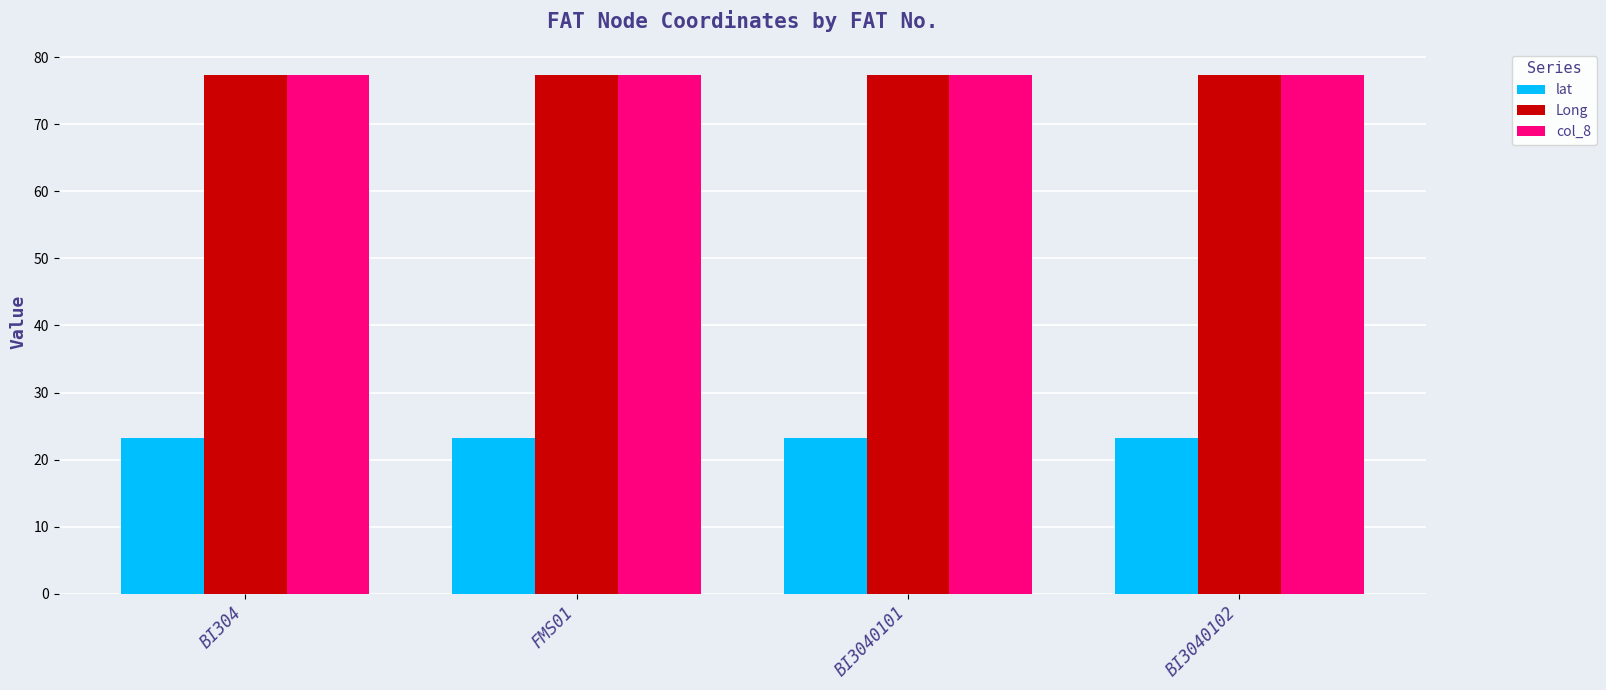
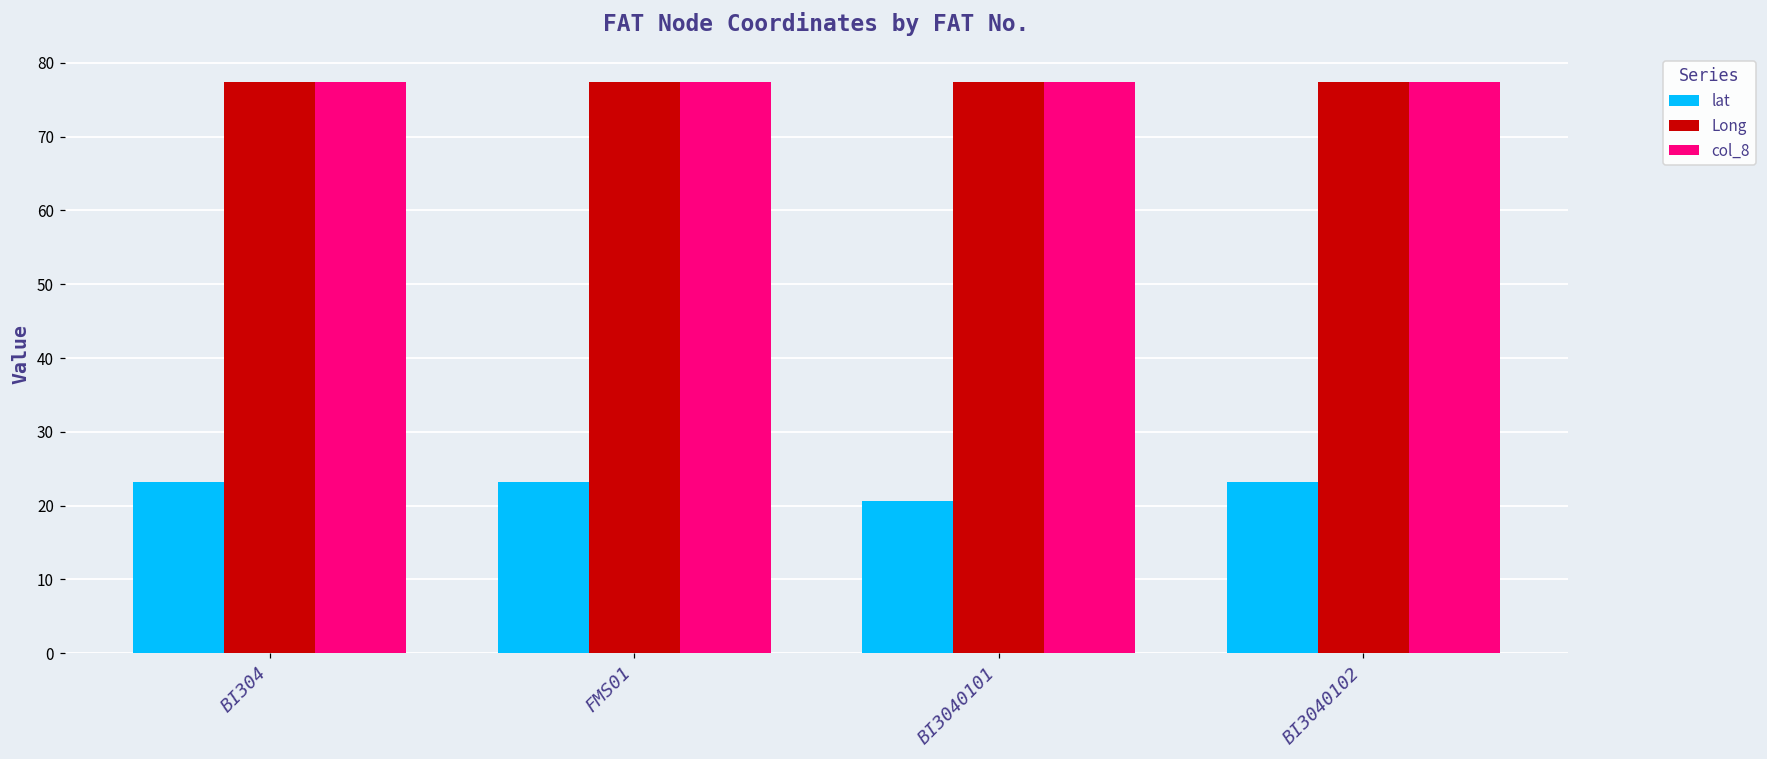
  {
    "lat": {
      "BI304": 23,
      "FMS01": 23,
-     "BI3040101": 23,
+     "BI3040101": 21,
      "BI3040102": 23
    },
    "Long": {
      "BI304": 77,
      "FMS01": 77,
      "BI3040101": 77,
      "BI3040102": 77
    },
    "col_8": {
      "BI304": 77,
      "FMS01": 77,
      "BI3040101": 77,
      "BI3040102": 77
    }
  }
